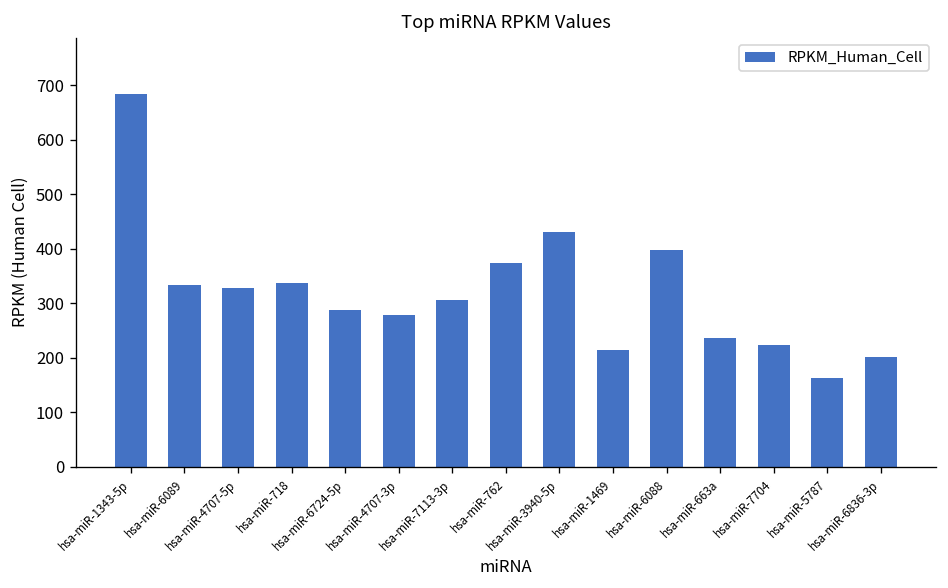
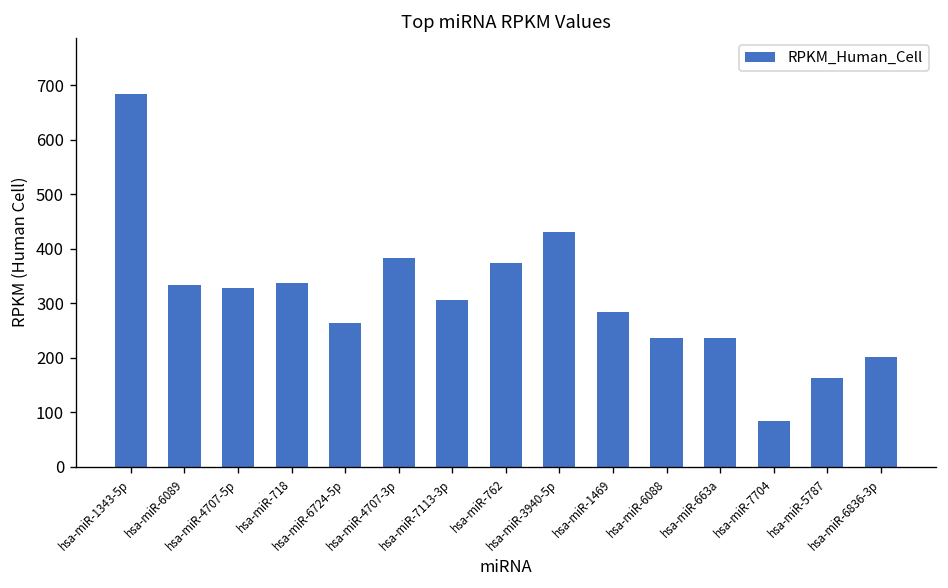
  {
    "hsa-miR-1343-5p": 680,
    "hsa-miR-6089": 330,
    "hsa-miR-4707-5p": 330,
    "hsa-miR-718": 340,
-   "hsa-miR-6724-5p": 290,
-   "hsa-miR-4707-3p": 280,
+   "hsa-miR-6724-5p": 260,
+   "hsa-miR-4707-3p": 380,
    "hsa-miR-7113-3p": 310,
    "hsa-miR-762": 370,
    "hsa-miR-3940-5p": 430,
-   "hsa-miR-1469": 210,
-   "hsa-miR-6088": 400,
+   "hsa-miR-1469": 280,
+   "hsa-miR-6088": 240,
    "hsa-miR-663a": 240,
-   "hsa-miR-7704": 220,
+   "hsa-miR-7704": 80,
    "hsa-miR-5787": 160,
    "hsa-miR-6836-3p": 200
  }
